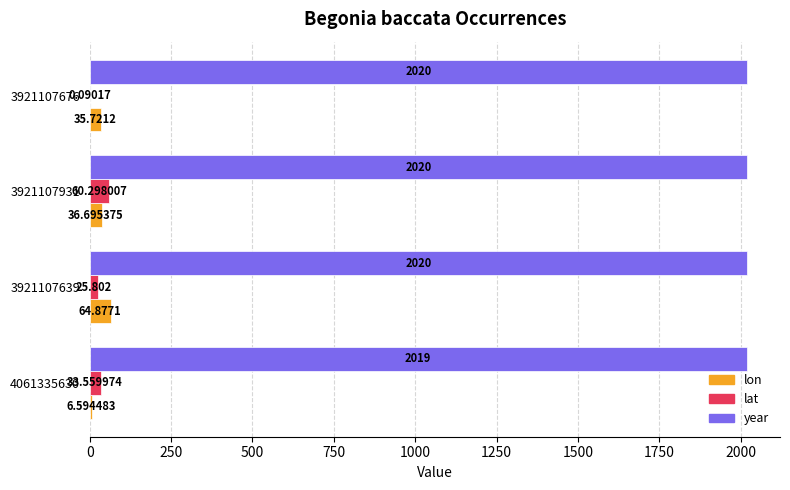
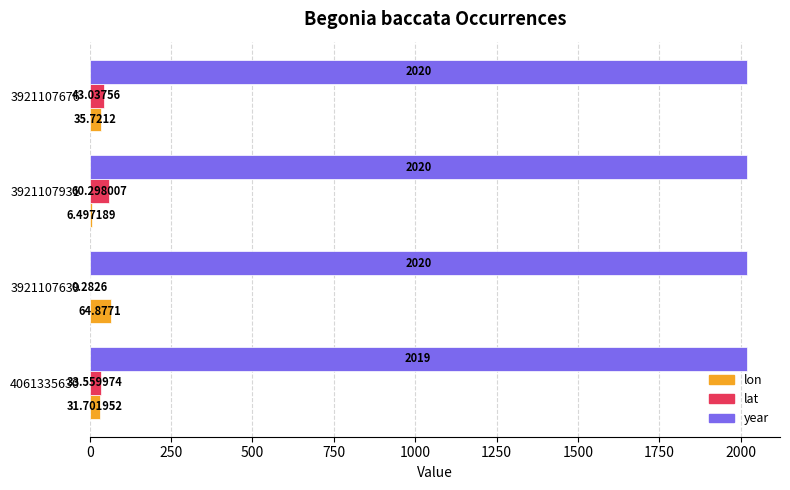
  {
    "lon": {
      "3921107676": 35.7212,
-     "3921107931": 36.695375,
+     "3921107931": 6.497189,
      "3921107639": 64.8771,
-     "4061335630": 6.594483
+     "4061335630": 31.701952
    },
    "lat": {
-     "3921107676": 0.09017,
+     "3921107676": 43.03756,
      "3921107931": 60.298007,
-     "3921107639": 25.802,
+     "3921107639": 0.2826,
      "4061335630": 33.559974
    },
    "year": {
      "3921107676": 2020,
      "3921107931": 2020,
      "3921107639": 2020,
      "4061335630": 2019
    }
  }
